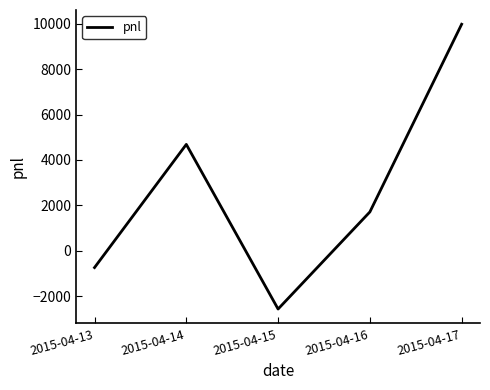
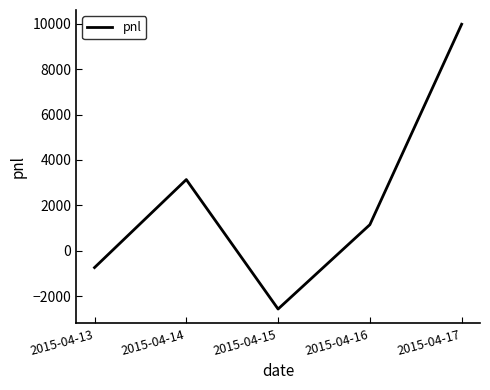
  {
    "2015-04-13": -700,
-   "2015-04-14": 4700,
+   "2015-04-14": 3100,
    "2015-04-15": -2600,
-   "2015-04-16": 1700,
+   "2015-04-16": 1100,
    "2015-04-17": 10000
  }
